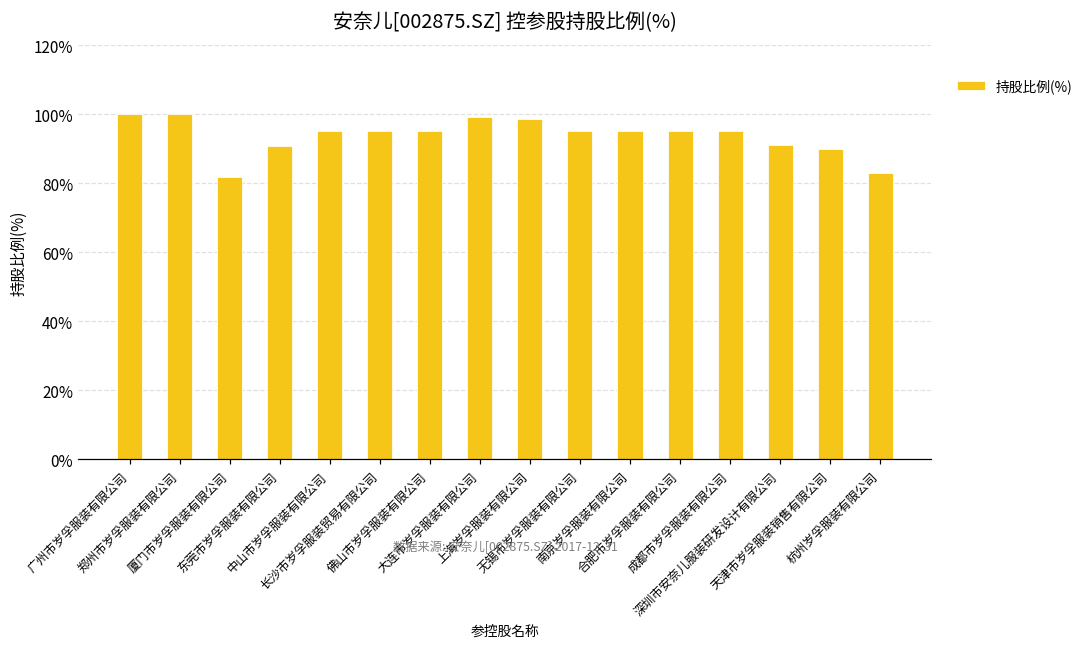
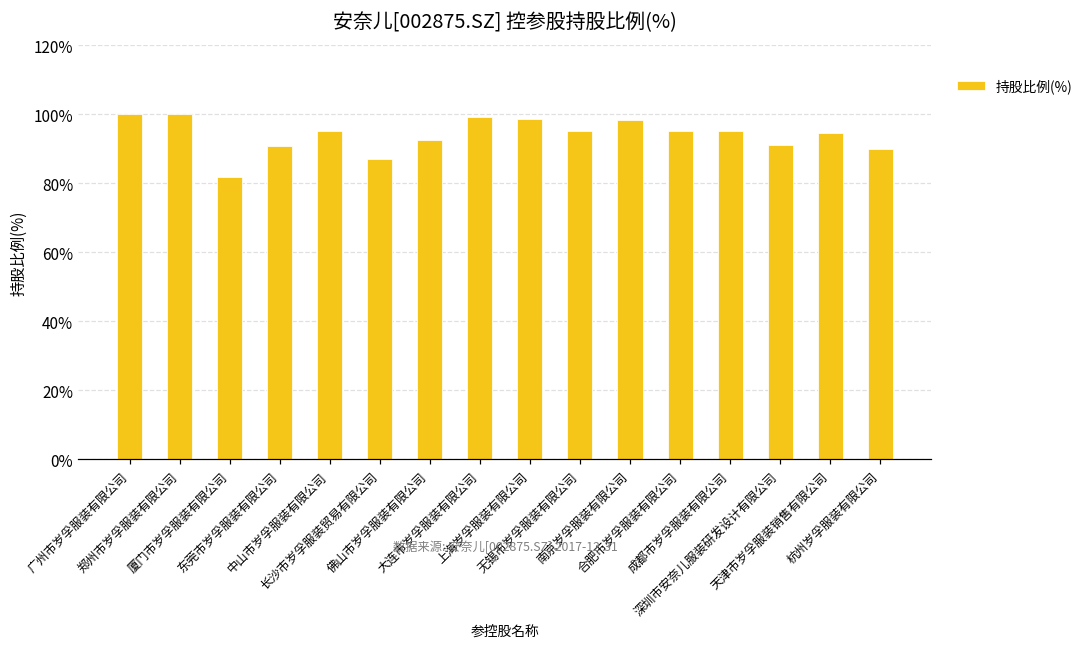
  {
    "广州市岁孚服装有限公司": "100%",
    "郑州市岁孚服装有限公司": "100%",
    "厦门市岁孚服装有限公司": "82%",
    "东莞市岁孚服装有限公司": "91%",
    "中山市岁孚服装有限公司": "95%",
-   "长沙市岁孚服装贸易有限公司": "95%",
-   "佛山市岁孚服装有限公司": "95%",
+   "长沙市岁孚服装贸易有限公司": "87%",
+   "佛山市岁孚服装有限公司": "92%",
    "大连市岁孚服装有限公司": "99%",
    "上海岁孚服装有限公司": "99%",
    "无锡市岁孚服装有限公司": "95%",
-   "南京岁孚服装有限公司": "95%",
+   "南京岁孚服装有限公司": "98%",
    "合肥市岁孚服装有限公司": "95%",
    "成都市岁孚服装有限公司": "95%",
    "深圳市安奈儿服装研发设计有限公司": "91%",
-   "天津市岁孚服装销售有限公司": "90%",
-   "杭州岁孚服装有限公司": "83%"
+   "天津市岁孚服装销售有限公司": "95%",
+   "杭州岁孚服装有限公司": "90%"
  }
